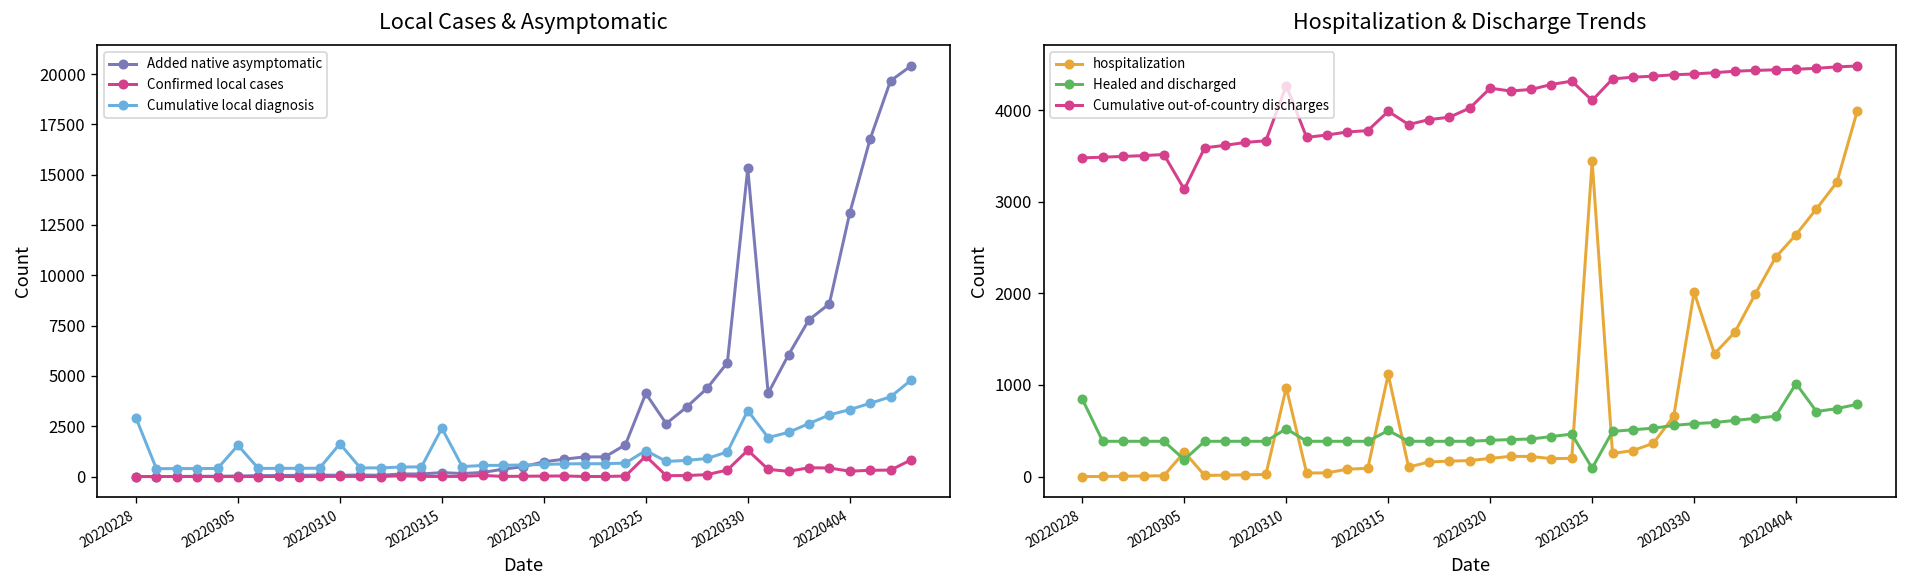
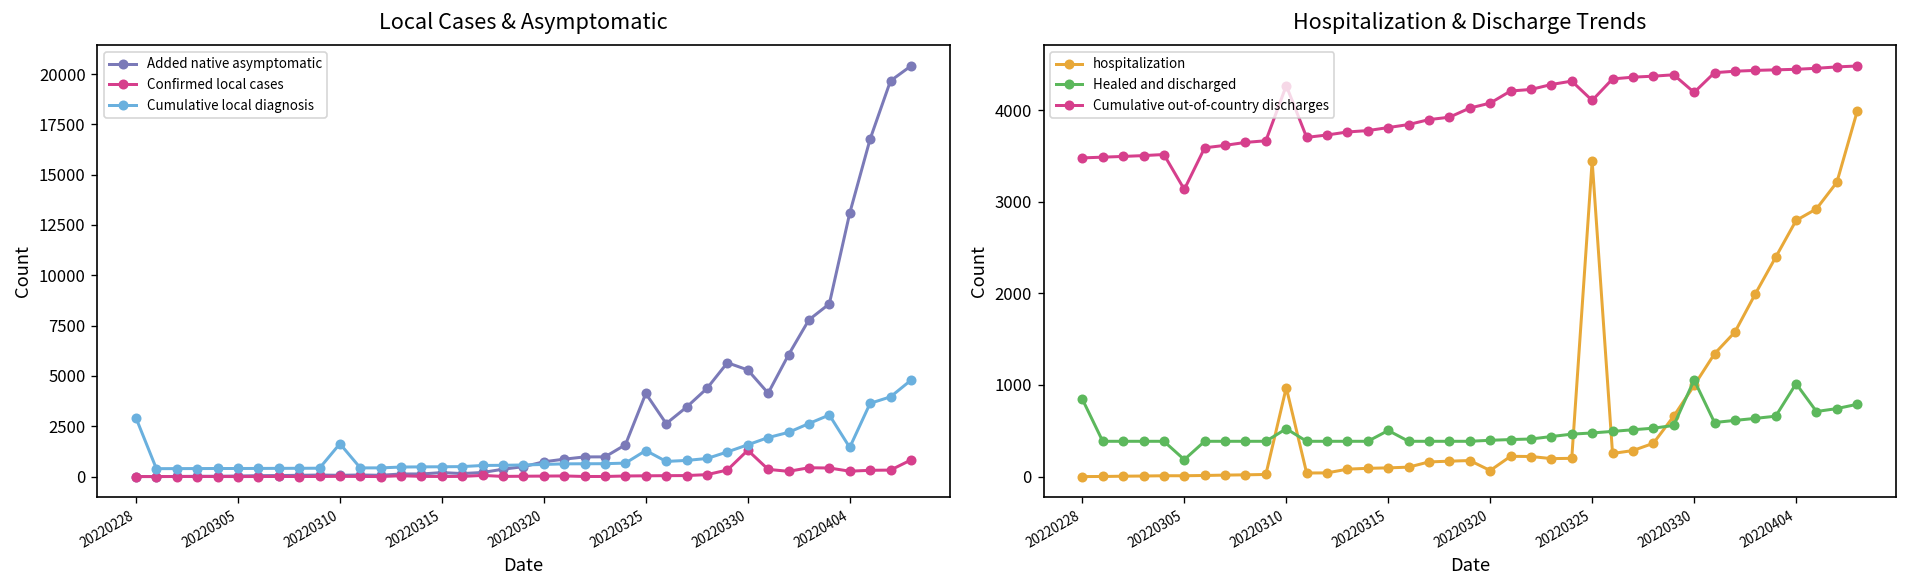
  {
    "Local Cases & Asymptomatic": {
      "Added native asymptomatic": {
        "20220315": 200,
        "20220325": 4100,
-       "20220330": 15300,
+       "20220330": 5300,
        "20220404": 13100
      },
      "Confirmed local cases": {
        "20220315": 0,
        "20220320": 0,
-       "20220325": 1000,
+       "20220325": 0,
        "20220330": 1300,
        "20220404": 300
      },
      "Cumulative local diagnosis": {
        "20220228": 2900,
-       "20220305": 1600,
+       "20220305": 400,
        "20220310": 1600,
-       "20220315": 2400,
+       "20220315": 500,
        "20220325": 1300,
-       "20220330": 3300,
-       "20220404": 3300
+       "20220330": 1600,
+       "20220404": 1400
      }
    },
    "Hospitalization & Discharge Trends": {
      "hospitalization": {
        "20220228": 0,
-       "20220305": 300,
+       "20220305": 0,
        "20220310": 1000,
-       "20220315": 1100,
-       "20220320": 200,
+       "20220315": 100,
+       "20220320": 100,
        "20220325": 3400,
-       "20220330": 2000,
-       "20220404": 2600
+       "20220330": 1000,
+       "20220404": 2800
      },
      "Healed and discharged": {
        "20220228": 800,
        "20220305": 200,
        "20220310": 500,
        "20220315": 500,
        "20220320": 400,
-       "20220325": 100,
-       "20220330": 600,
+       "20220325": 500,
+       "20220330": 1100,
        "20220404": 1000
      },
      "Cumulative out-of-country discharges": {
        "20220228": 3500,
        "20220305": 3100,
-       "20220315": 4000,
-       "20220320": 4200,
+       "20220315": 3800,
+       "20220320": 4100,
        "20220325": 4100,
-       "20220330": 4400,
+       "20220330": 4200,
        "20220404": 4400
      }
    }
  }
